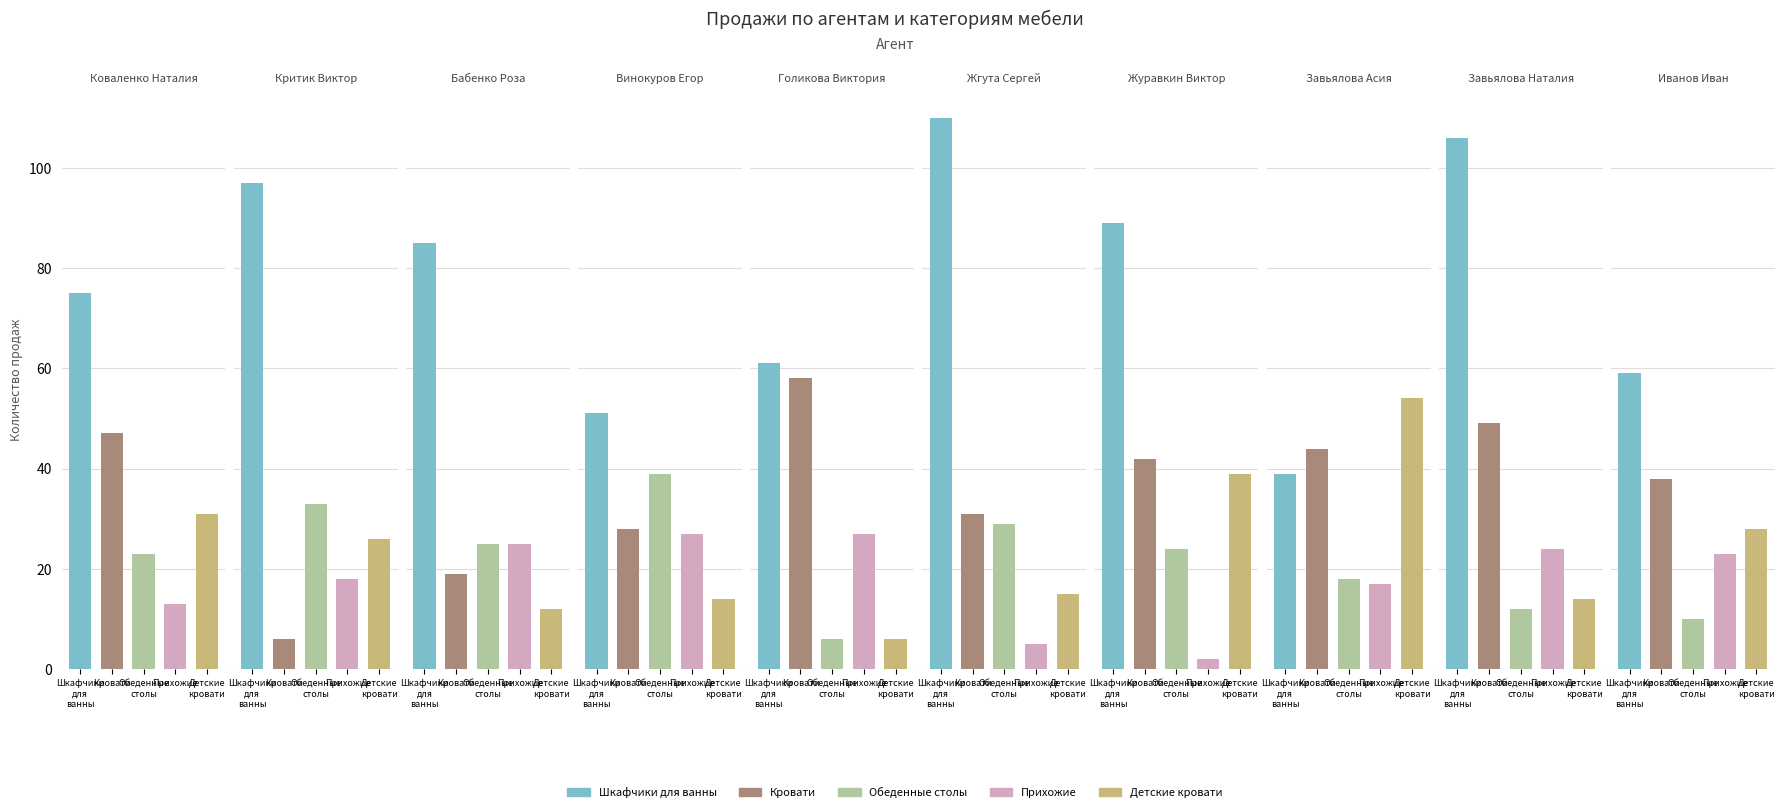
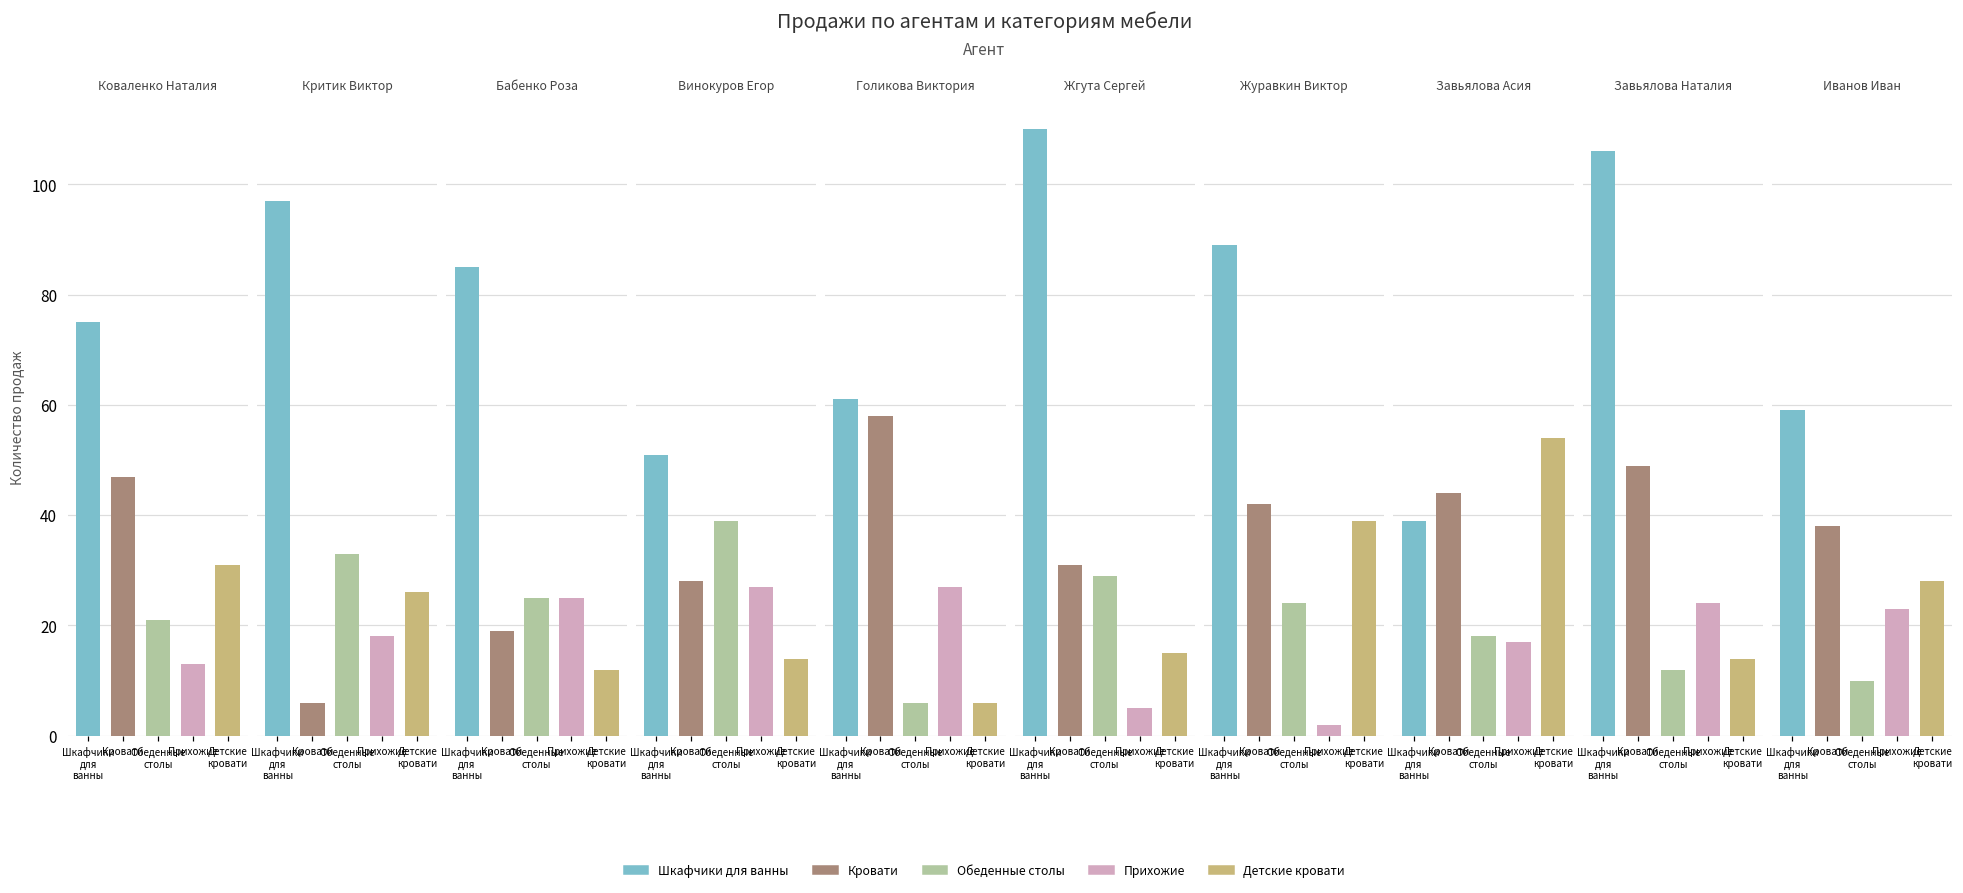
  {
    "Коваленко Наталия": {
      "Шкафчики для ванны": 75,
-     "Обеденные столы": 23,
+     "Обеденные столы": 21,
      "Детские кровати": 31
    }
  }
